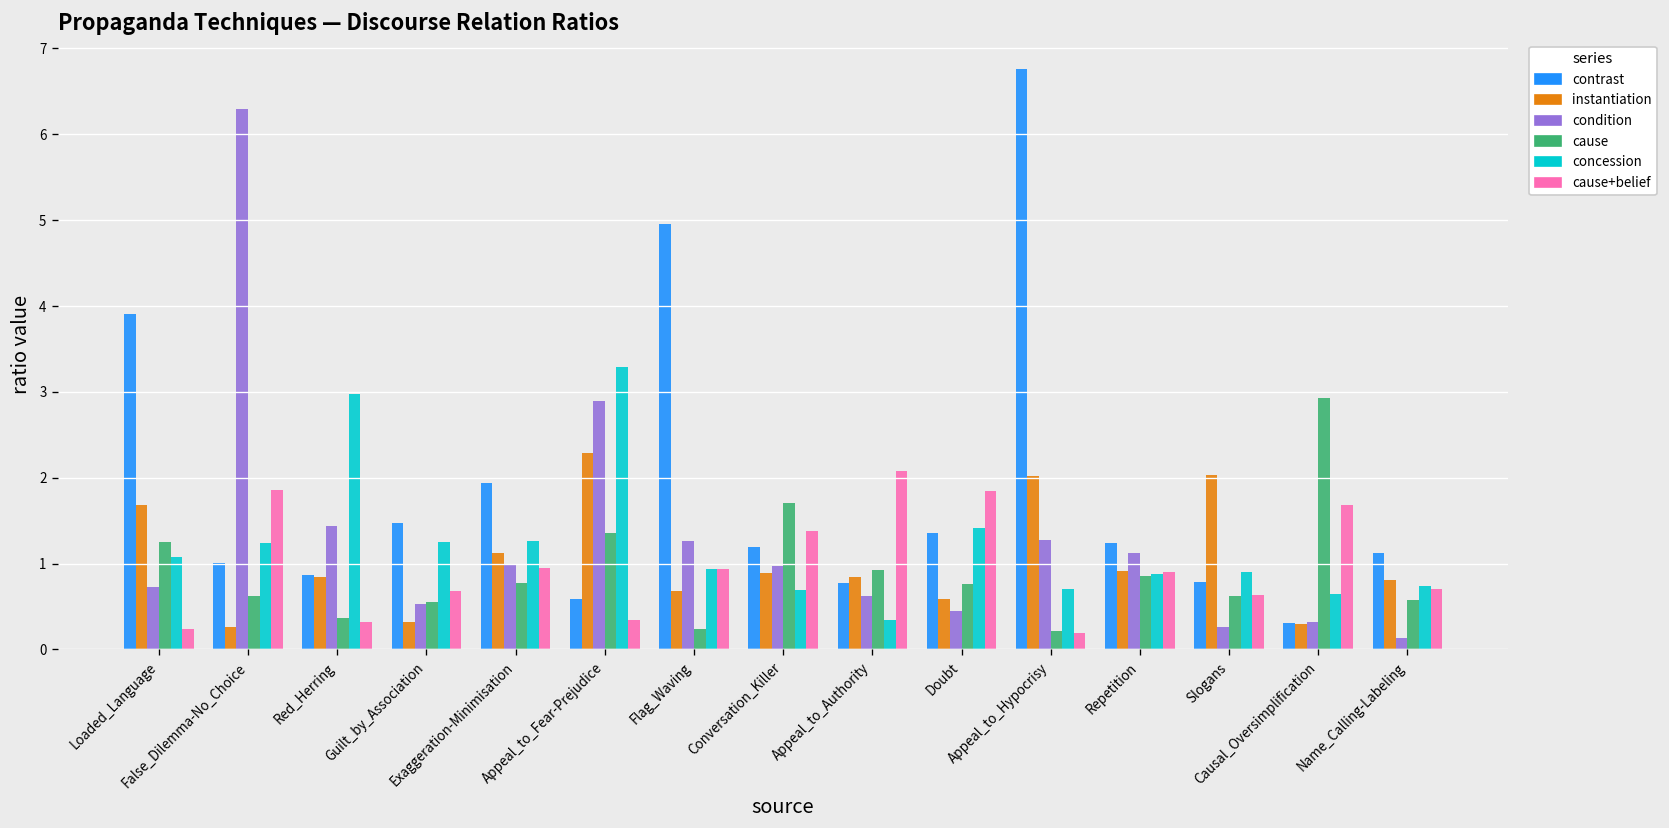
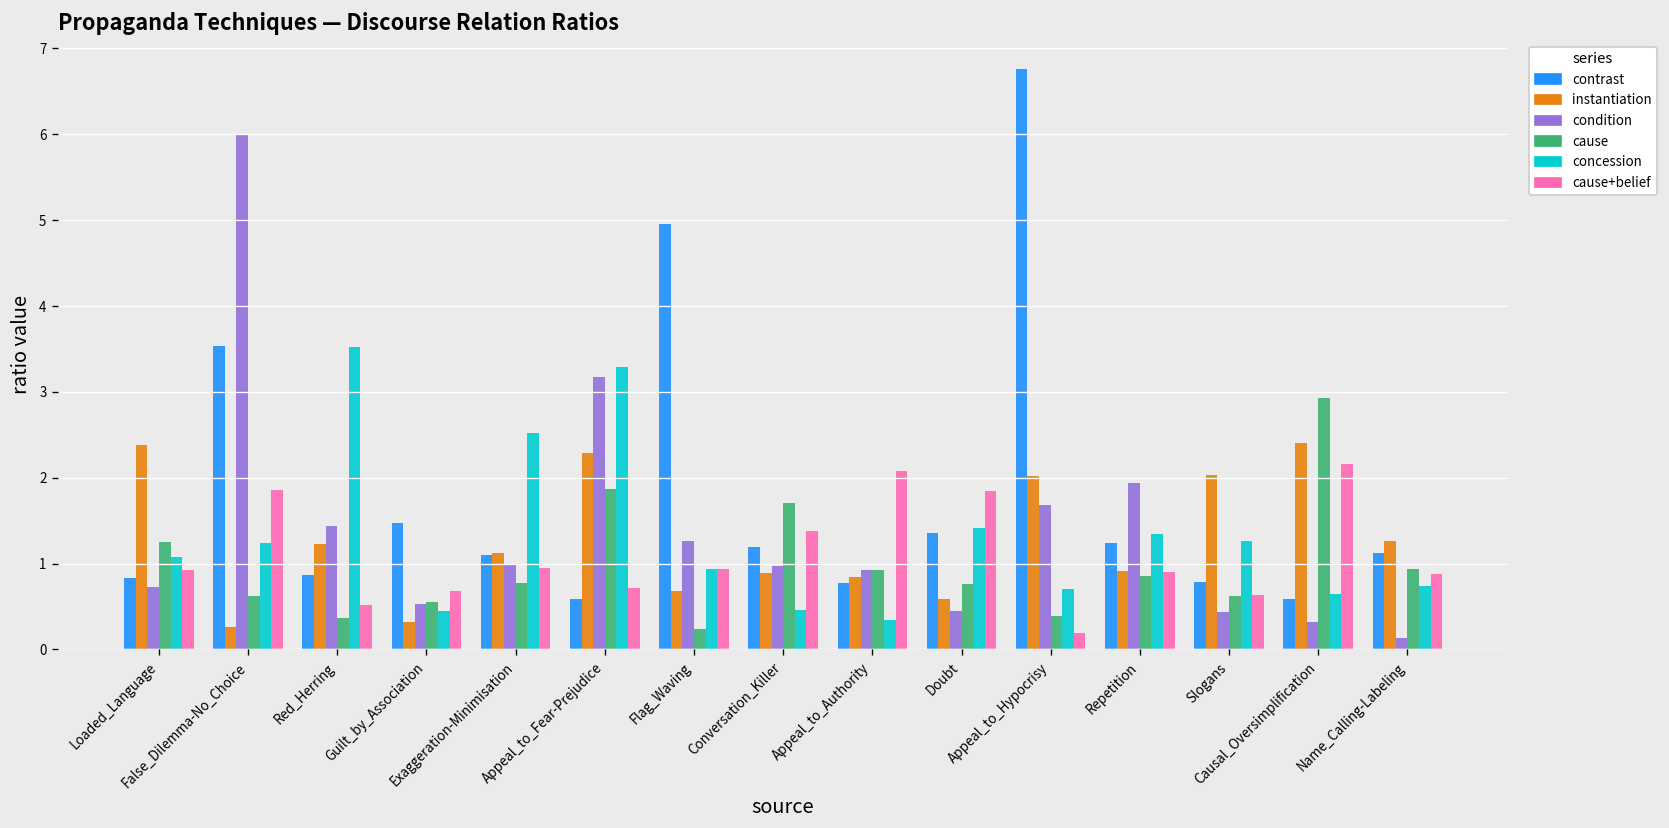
  {
    "contrast": {
-     "Loaded_Language": 3.9,
-     "False_Dilemma-No_Choice": 1.0,
+     "Loaded_Language": 0.8,
+     "False_Dilemma-No_Choice": 3.5,
      "Red_Herring": 0.9,
      "Guilt_by_Association": 1.5,
-     "Exaggeration-Minimisation": 1.9,
+     "Exaggeration-Minimisation": 1.1,
      "Appeal_to_Fear-Prejudice": 0.6,
      "Flag_Waving": 5.0,
      "Conversation_Killer": 1.2,
      "Appeal_to_Authority": 0.8,
      "Doubt": 1.4,
      "Appeal_to_Hypocrisy": 6.8,
      "Repetition": 1.2,
      "Slogans": 0.8,
-     "Causal_Oversimplification": 0.3,
+     "Causal_Oversimplification": 0.6,
      "Name_Calling-Labeling": 1.1
    },
    "instantiation": {
-     "Loaded_Language": 1.7,
+     "Loaded_Language": 2.4,
      "False_Dilemma-No_Choice": 0.3,
-     "Red_Herring": 0.8,
+     "Red_Herring": 1.2,
      "Guilt_by_Association": 0.3,
      "Exaggeration-Minimisation": 1.1,
      "Appeal_to_Fear-Prejudice": 2.3,
      "Flag_Waving": 0.7,
      "Conversation_Killer": 0.9,
      "Appeal_to_Authority": 0.8,
      "Doubt": 0.6,
      "Appeal_to_Hypocrisy": 2.0,
      "Repetition": 0.9,
      "Slogans": 2.0,
-     "Causal_Oversimplification": 0.3,
-     "Name_Calling-Labeling": 0.8
+     "Causal_Oversimplification": 2.4,
+     "Name_Calling-Labeling": 1.3
    },
    "condition": {
      "Loaded_Language": 0.7,
-     "False_Dilemma-No_Choice": 6.3,
+     "False_Dilemma-No_Choice": 6.0,
      "Red_Herring": 1.4,
      "Guilt_by_Association": 0.5,
      "Exaggeration-Minimisation": 1.0,
-     "Appeal_to_Fear-Prejudice": 2.9,
+     "Appeal_to_Fear-Prejudice": 3.2,
      "Flag_Waving": 1.3,
      "Conversation_Killer": 1.0,
-     "Appeal_to_Authority": 0.6,
+     "Appeal_to_Authority": 0.9,
      "Doubt": 0.4,
-     "Appeal_to_Hypocrisy": 1.3,
-     "Repetition": 1.1,
-     "Slogans": 0.3,
+     "Appeal_to_Hypocrisy": 1.7,
+     "Repetition": 1.9,
+     "Slogans": 0.4,
      "Causal_Oversimplification": 0.3,
      "Name_Calling-Labeling": 0.1
    },
    "cause": {
      "Loaded_Language": 1.3,
      "False_Dilemma-No_Choice": 0.6,
      "Red_Herring": 0.4,
      "Guilt_by_Association": 0.6,
      "Exaggeration-Minimisation": 0.8,
-     "Appeal_to_Fear-Prejudice": 1.4,
+     "Appeal_to_Fear-Prejudice": 1.9,
      "Flag_Waving": 0.2,
      "Conversation_Killer": 1.7,
      "Appeal_to_Authority": 0.9,
      "Doubt": 0.8,
-     "Appeal_to_Hypocrisy": 0.2,
+     "Appeal_to_Hypocrisy": 0.4,
      "Repetition": 0.9,
      "Slogans": 0.6,
      "Causal_Oversimplification": 2.9,
-     "Name_Calling-Labeling": 0.6
+     "Name_Calling-Labeling": 0.9
    },
    "concession": {
      "Loaded_Language": 1.1,
      "False_Dilemma-No_Choice": 1.2,
-     "Red_Herring": 3.0,
-     "Guilt_by_Association": 1.3,
-     "Exaggeration-Minimisation": 1.3,
+     "Red_Herring": 3.5,
+     "Guilt_by_Association": 0.5,
+     "Exaggeration-Minimisation": 2.5,
      "Appeal_to_Fear-Prejudice": 3.3,
      "Flag_Waving": 0.9,
-     "Conversation_Killer": 0.7,
+     "Conversation_Killer": 0.5,
      "Appeal_to_Authority": 0.3,
      "Doubt": 1.4,
      "Appeal_to_Hypocrisy": 0.7,
-     "Repetition": 0.9,
-     "Slogans": 0.9,
+     "Repetition": 1.3,
+     "Slogans": 1.3,
      "Causal_Oversimplification": 0.6,
      "Name_Calling-Labeling": 0.7
    },
    "cause+belief": {
-     "Loaded_Language": 0.2,
+     "Loaded_Language": 0.9,
      "False_Dilemma-No_Choice": 1.9,
-     "Red_Herring": 0.3,
+     "Red_Herring": 0.5,
      "Guilt_by_Association": 0.7,
      "Exaggeration-Minimisation": 0.9,
-     "Appeal_to_Fear-Prejudice": 0.3,
+     "Appeal_to_Fear-Prejudice": 0.7,
      "Flag_Waving": 0.9,
      "Conversation_Killer": 1.4,
      "Appeal_to_Authority": 2.1,
      "Doubt": 1.8,
      "Appeal_to_Hypocrisy": 0.2,
      "Repetition": 0.9,
      "Slogans": 0.6,
-     "Causal_Oversimplification": 1.7,
-     "Name_Calling-Labeling": 0.7
+     "Causal_Oversimplification": 2.2,
+     "Name_Calling-Labeling": 0.9
    }
  }
